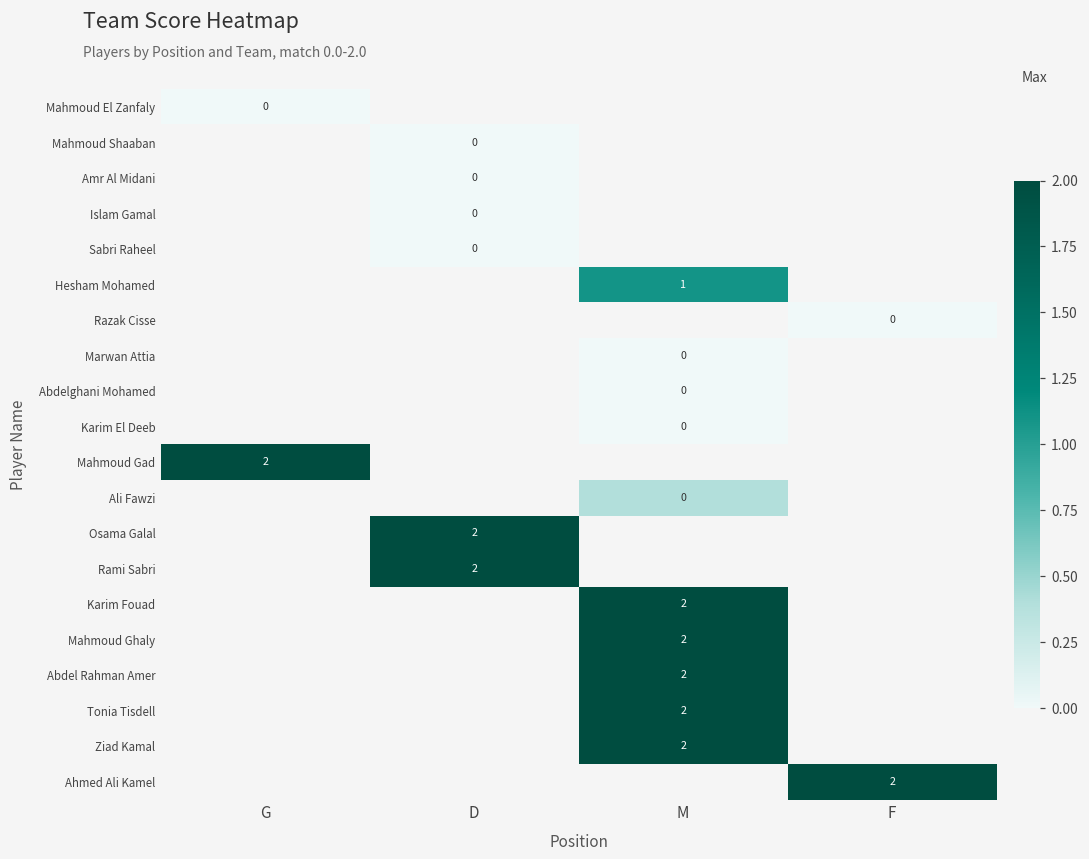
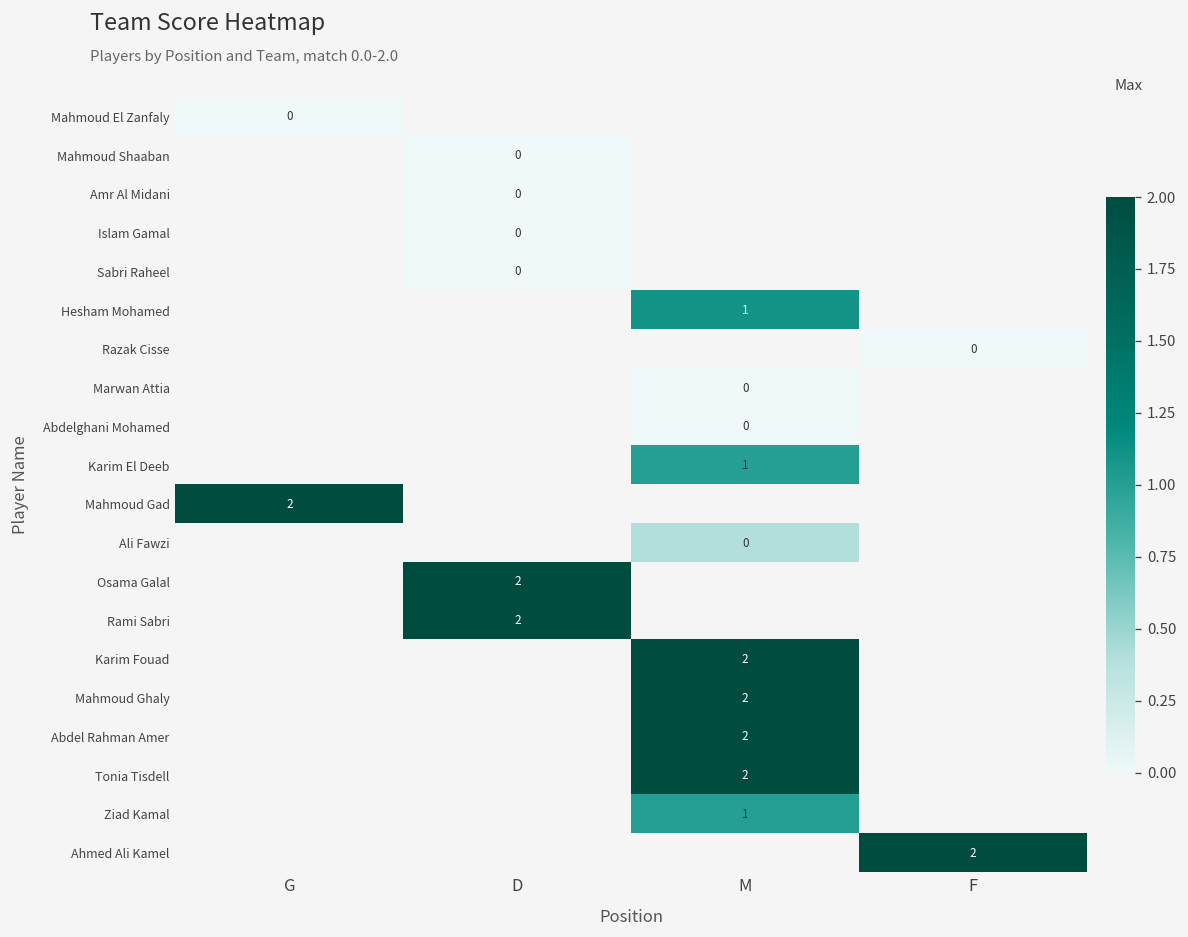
  {
    "Mahmoud El Zanfaly": {
      "G": 0
    },
    "Mahmoud Shaaban": {
      "D": 0
    },
    "Amr Al Midani": {
      "D": 0
    },
    "Islam Gamal": {
      "D": 0
    },
    "Sabri Raheel": {
      "D": 0
    },
    "Hesham Mohamed": {
      "M": 1
    },
    "Razak Cisse": {
      "F": 0
    },
    "Marwan Attia": {
      "M": 0
    },
    "Abdelghani Mohamed": {
      "M": 0
    },
    "Karim El Deeb": {
-     "M": 0
+     "M": 1
    },
    "Mahmoud Gad": {
      "G": 2
    },
    "Ali Fawzi": {
      "M": 0
    },
    "Osama Galal": {
      "D": 2
    },
    "Rami Sabri": {
      "D": 2
    },
    "Karim Fouad": {
      "M": 2
    },
    "Mahmoud Ghaly": {
      "M": 2
    },
    "Abdel Rahman Amer": {
      "M": 2
    },
    "Tonia Tisdell": {
      "M": 2
    },
    "Ziad Kamal": {
-     "M": 2
+     "M": 1
    },
    "Ahmed Ali Kamel": {
      "F": 2
    }
  }
